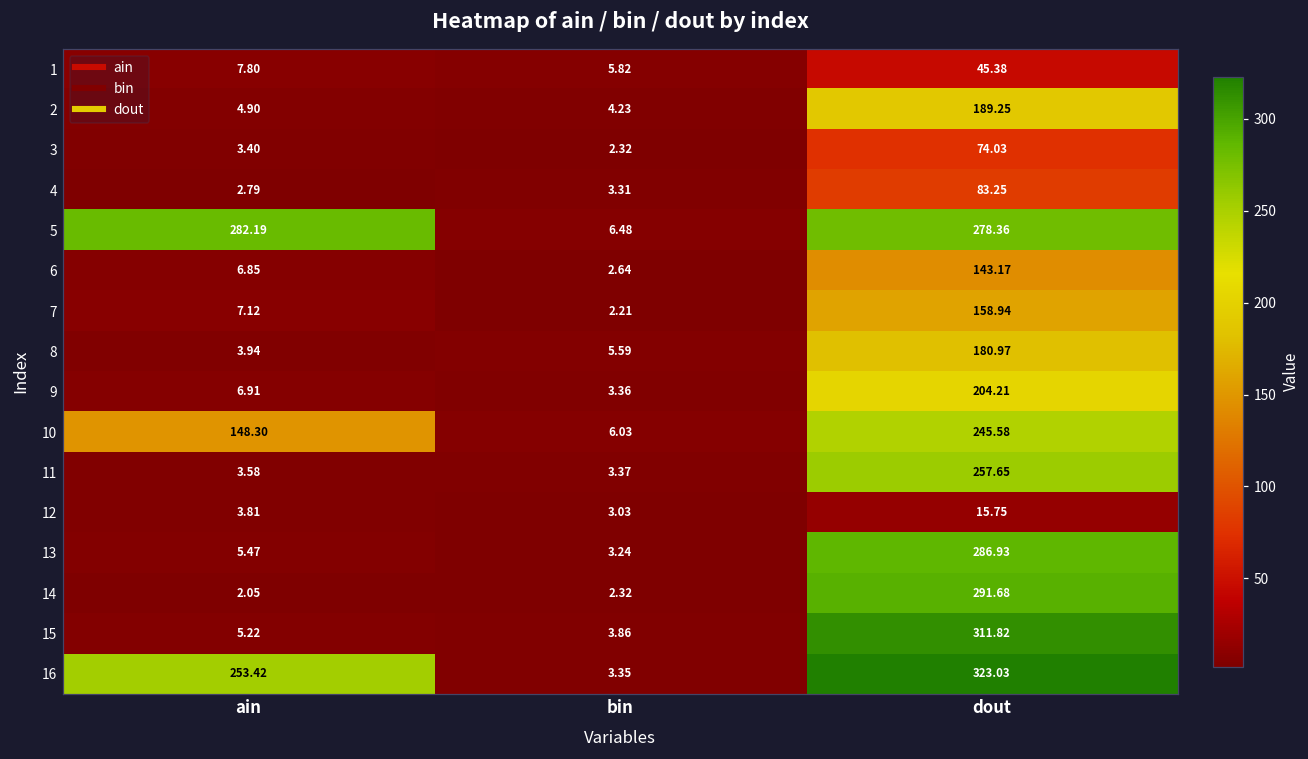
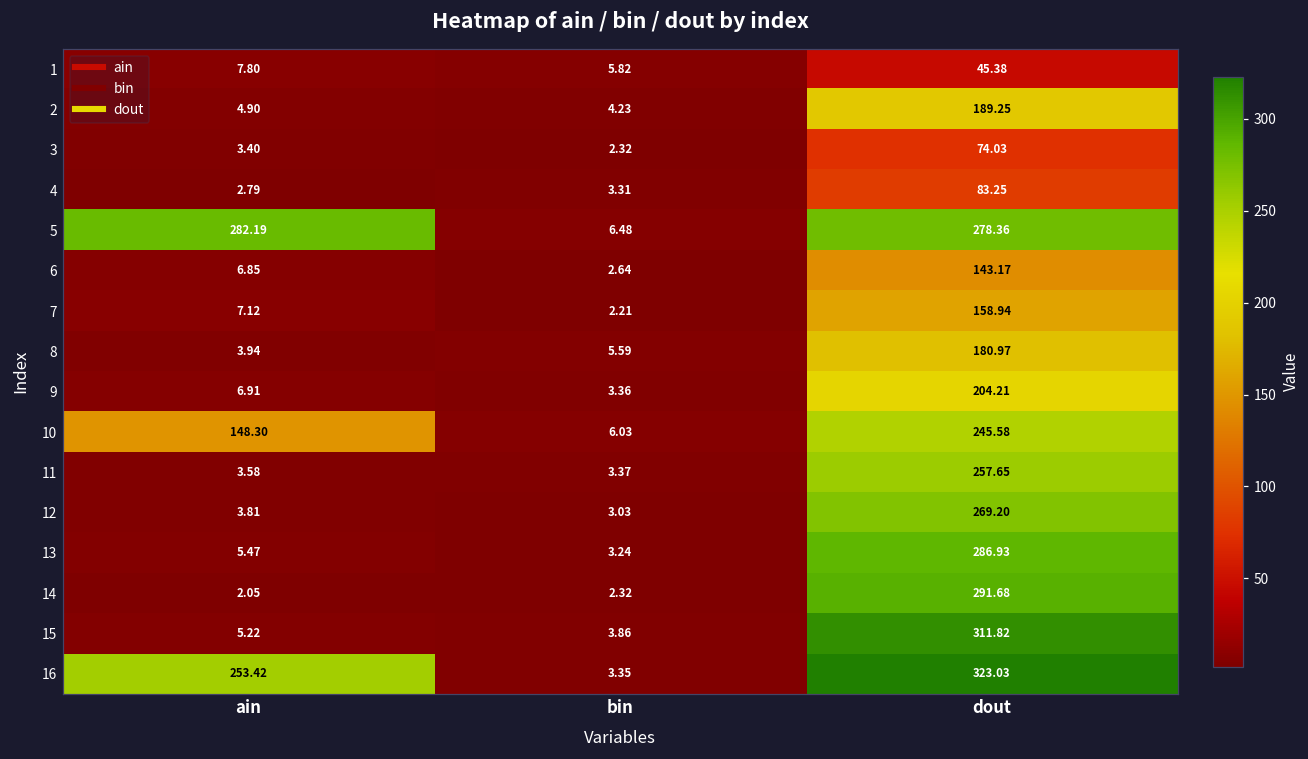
  {
    "1": {
      "ain": 7.80,
      "bin": 5.82,
      "dout": 45.38
    },
    "2": {
      "ain": 4.90,
      "bin": 4.23,
      "dout": 189.25
    },
    "3": {
      "ain": 3.40,
      "bin": 2.32,
      "dout": 74.03
    },
    "4": {
      "ain": 2.79,
      "bin": 3.31,
      "dout": 83.25
    },
    "5": {
      "ain": 282.19,
      "bin": 6.48,
      "dout": 278.36
    },
    "6": {
      "ain": 6.85,
      "bin": 2.64,
      "dout": 143.17
    },
    "7": {
      "ain": 7.12,
      "bin": 2.21,
      "dout": 158.94
    },
    "8": {
      "ain": 3.94,
      "bin": 5.59,
      "dout": 180.97
    },
    "9": {
      "ain": 6.91,
      "bin": 3.36,
      "dout": 204.21
    },
    "10": {
      "ain": 148.30,
      "bin": 6.03,
      "dout": 245.58
    },
    "11": {
      "ain": 3.58,
      "bin": 3.37,
      "dout": 257.65
    },
    "12": {
      "ain": 3.81,
      "bin": 3.03,
-     "dout": 15.75
+     "dout": 269.20
    },
    "13": {
      "ain": 5.47,
      "bin": 3.24,
      "dout": 286.93
    },
    "14": {
      "ain": 2.05,
      "bin": 2.32,
      "dout": 291.68
    },
    "15": {
      "ain": 5.22,
      "bin": 3.86,
      "dout": 311.82
    },
    "16": {
      "ain": 253.42,
      "bin": 3.35,
      "dout": 323.03
    }
  }
